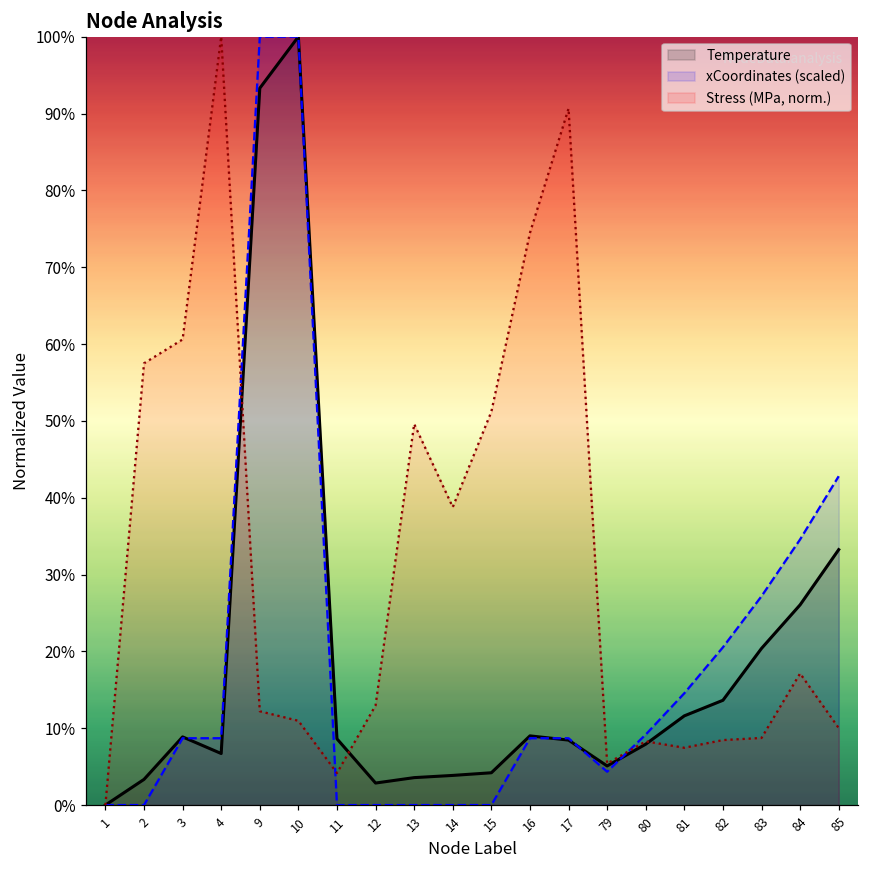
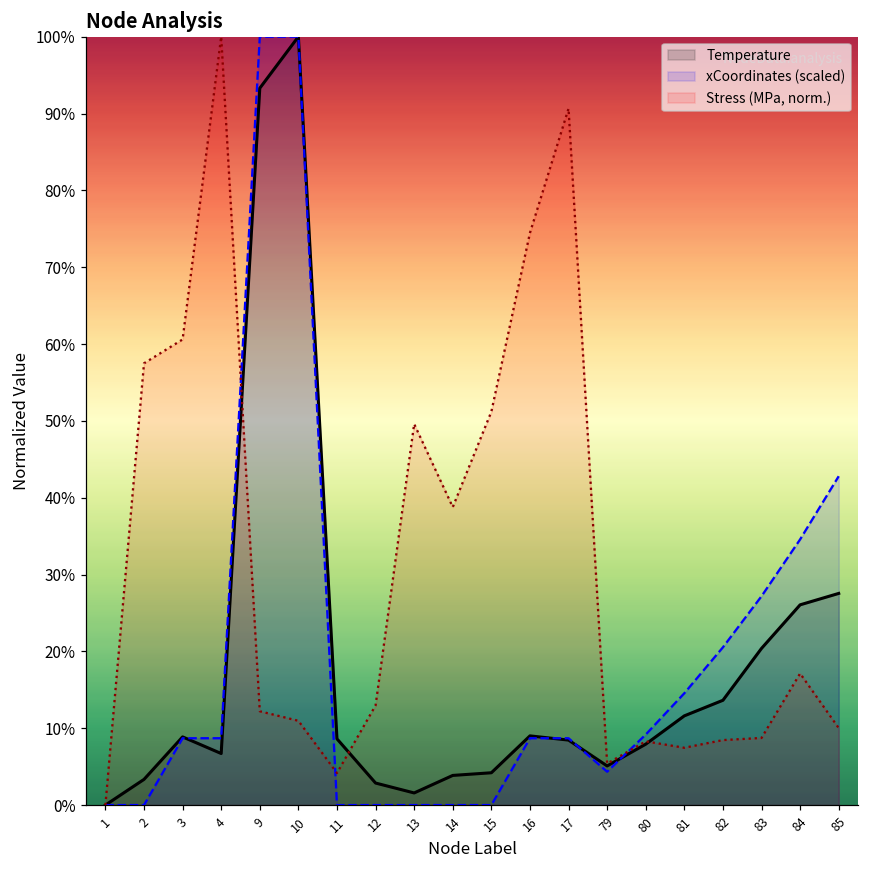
  {
    "Temperature": {
      "2": "3%",
      "4": "7%",
      "9": "93%",
      "11": "9%",
      "12": "3%",
-     "13": "4%",
+     "13": "2%",
      "14": "4%",
      "15": "4%",
      "80": "8%",
      "81": "12%",
      "82": "14%",
      "83": "20%",
      "84": "26%",
-     "85": "33%"
+     "85": "28%"
    },
    "xCoordinates (scaled)": {
      "2": "0%",
      "4": "9%",
      "9": "100%",
      "11": "0%",
      "12": "0%",
      "13": "0%",
      "14": "0%",
      "15": "0%",
      "79": "4%",
      "80": "9%",
      "81": "15%",
      "82": "21%",
      "83": "27%",
      "84": "35%",
      "85": "43%"
    },
    "Stress (MPa, norm.)": {
      "2": "57%",
      "3": "61%",
      "4": "100%",
      "9": "12%",
      "10": "11%",
      "11": "4%",
      "12": "13%",
      "13": "50%",
      "14": "39%",
      "15": "51%",
      "16": "74%",
      "17": "91%",
      "80": "8%",
      "81": "7%",
      "82": "8%",
      "83": "9%",
      "84": "17%",
      "85": "10%"
    }
  }
